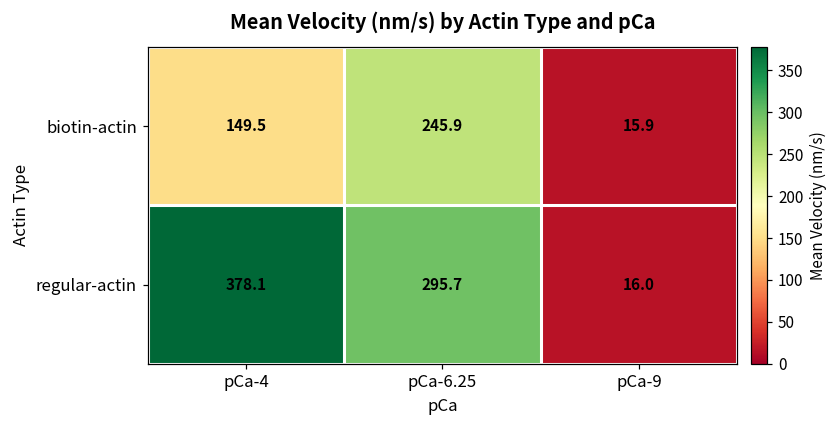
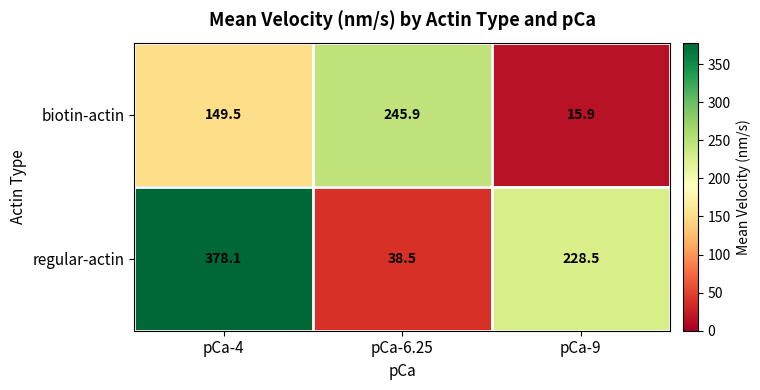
  {
    "biotin-actin": {
      "pCa-4": 149.5,
      "pCa-6.25": 245.9,
      "pCa-9": 15.9
    },
    "regular-actin": {
      "pCa-4": 378.1,
-     "pCa-6.25": 295.7,
-     "pCa-9": 16.0
+     "pCa-6.25": 38.5,
+     "pCa-9": 228.5
    }
  }
